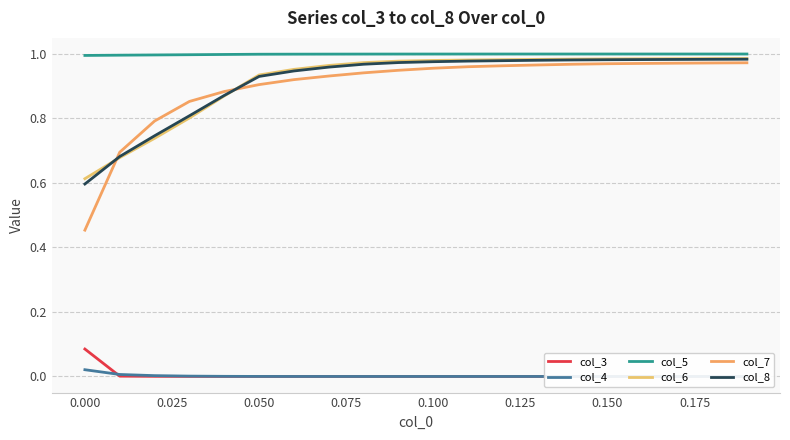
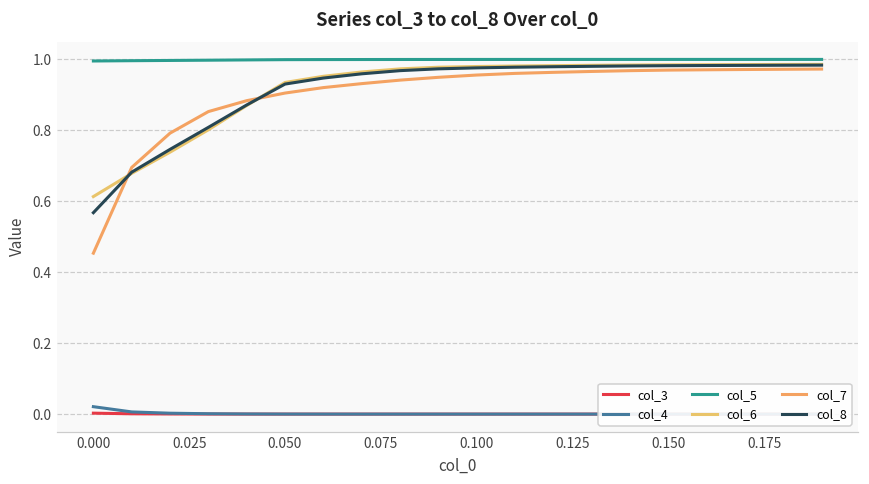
  {
    "col_3": {
-     "0.000": 0.09
+     "0.000": 0.00
    },
    "col_8": {
-     "0.000": 0.60
+     "0.000": 0.57
    }
  }
